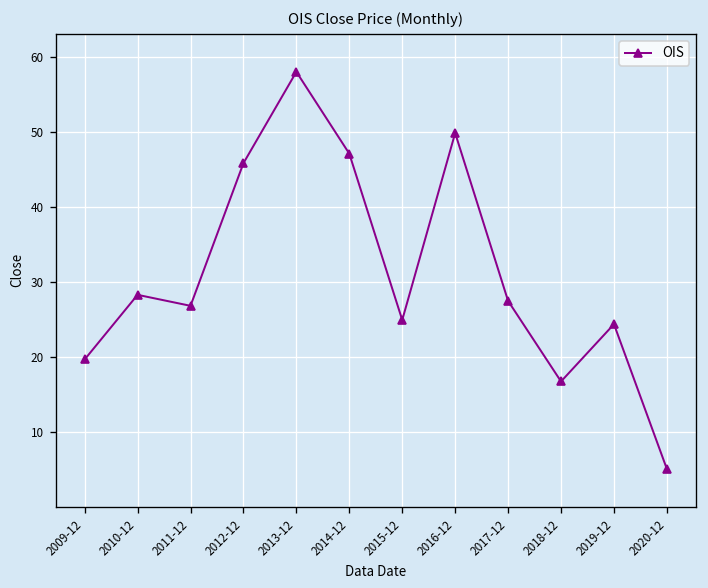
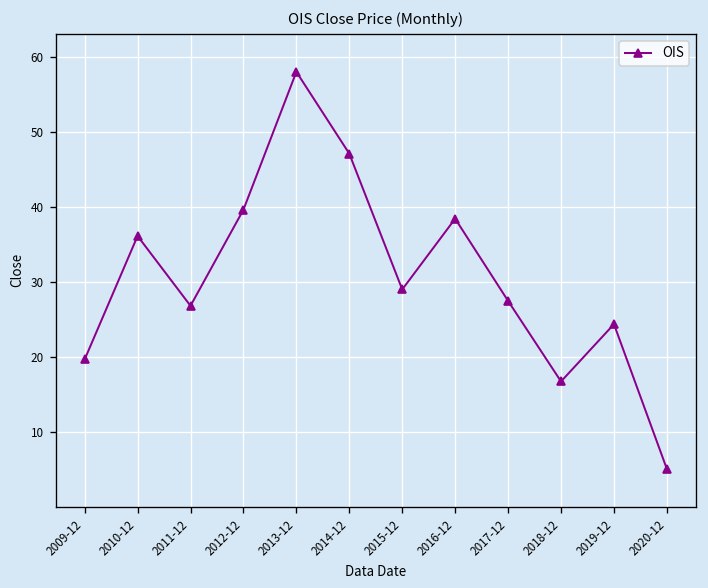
  {
    "2009-12": 20,
-   "2010-12": 28,
+   "2010-12": 36,
    "2011-12": 27,
-   "2012-12": 46,
+   "2012-12": 40,
    "2013-12": 58,
    "2014-12": 47,
-   "2015-12": 25,
-   "2016-12": 50,
+   "2015-12": 29,
+   "2016-12": 38,
    "2017-12": 27,
    "2018-12": 17,
    "2019-12": 24,
    "2020-12": 5
  }
